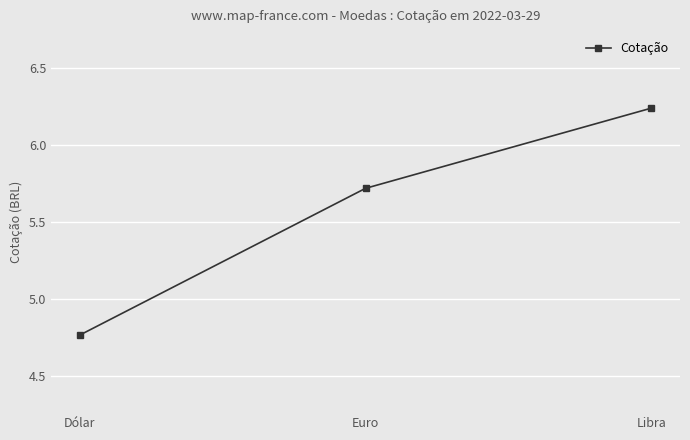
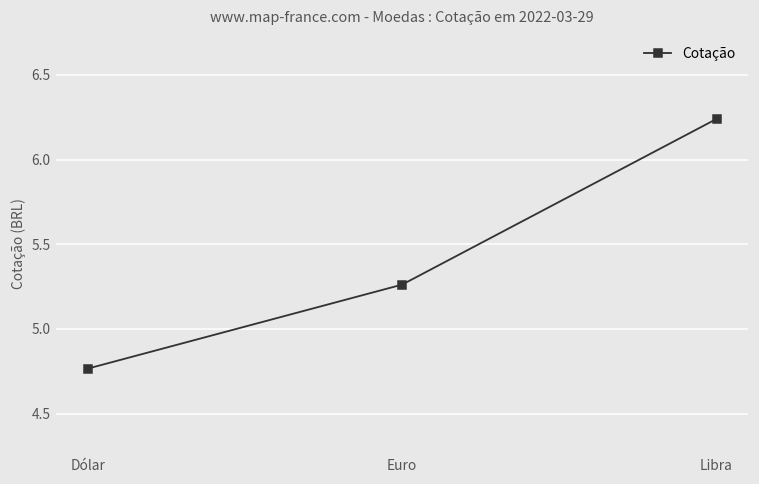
  {
    "Dólar": 4.77,
-   "Euro": 5.72,
+   "Euro": 5.26,
    "Libra": 6.24
  }
